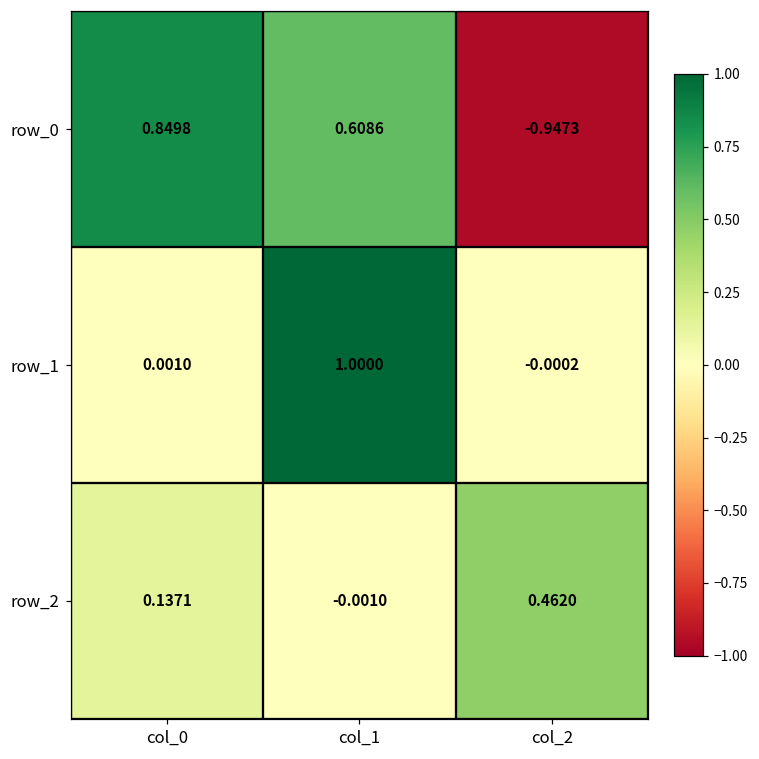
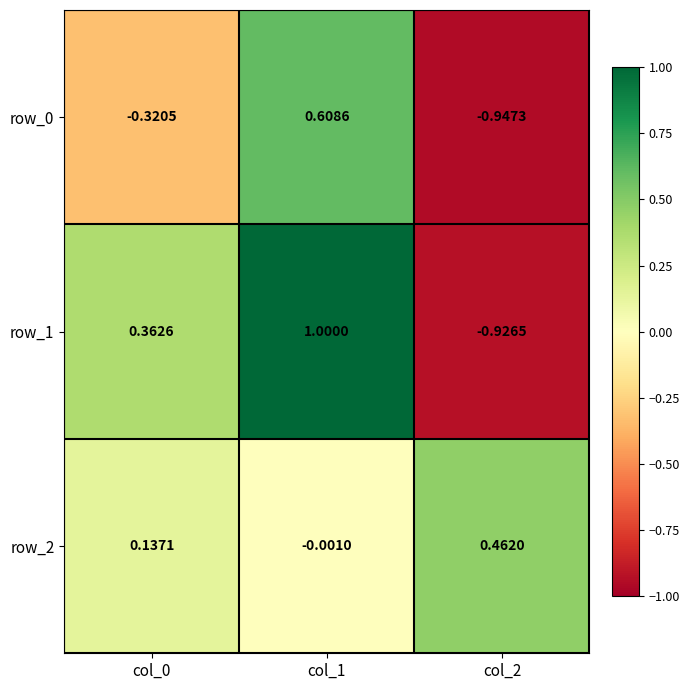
  {
    "row_0": {
-     "col_0": 0.8498,
+     "col_0": -0.3205,
      "col_1": 0.6086,
      "col_2": -0.9473
    },
    "row_1": {
-     "col_0": 0.0010,
+     "col_0": 0.3626,
      "col_1": 1.0000,
-     "col_2": -0.0002
+     "col_2": -0.9265
    },
    "row_2": {
      "col_0": 0.1371,
      "col_1": -0.0010,
      "col_2": 0.4620
    }
  }
